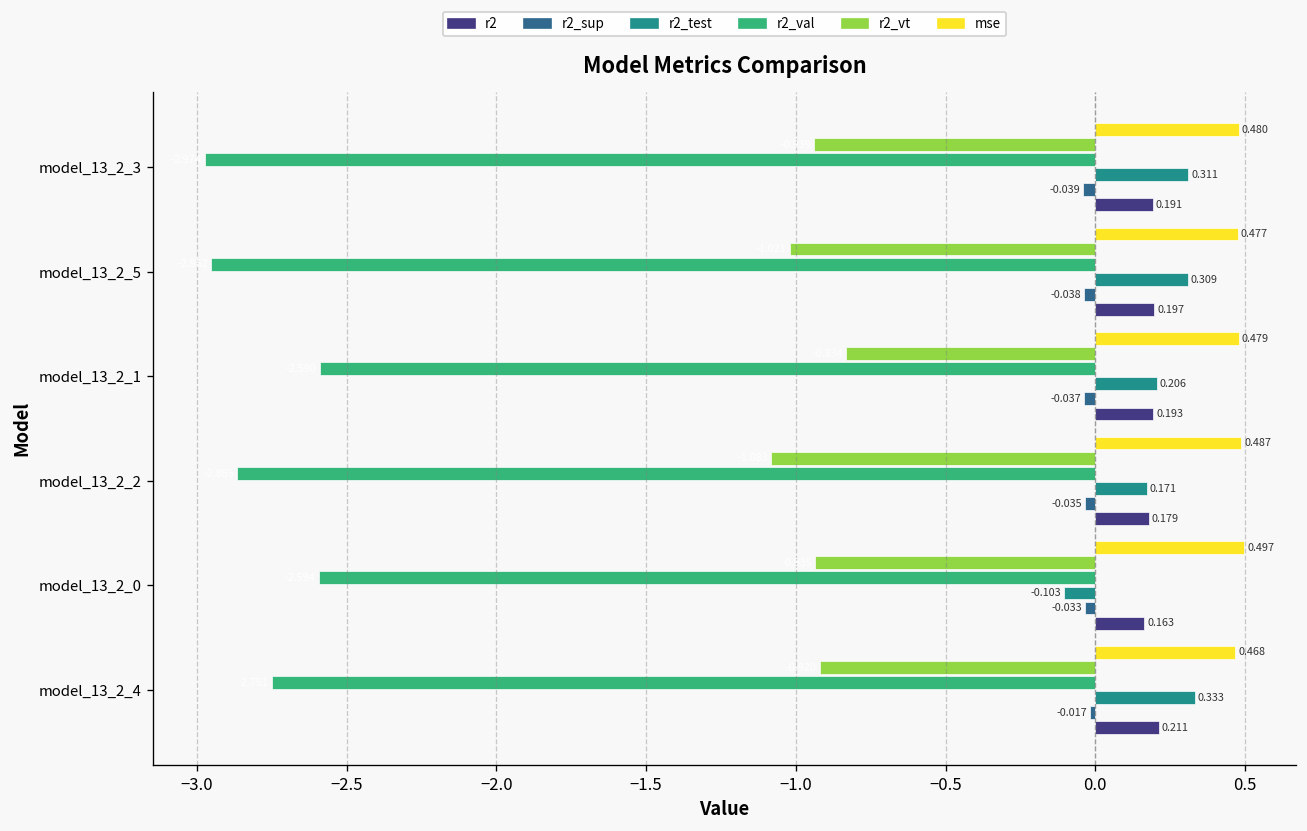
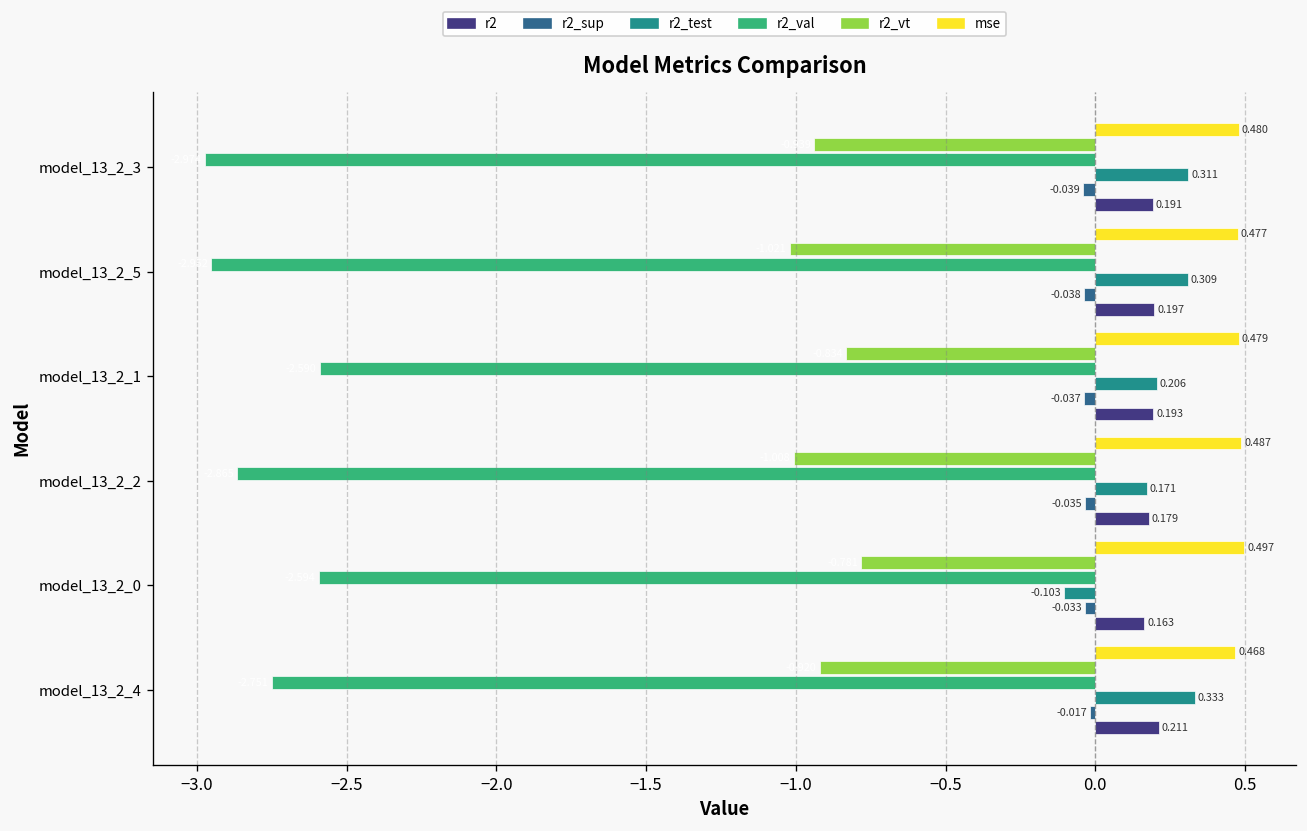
  {
    "r2_vt": {
      "model_13_2_3": -0.94,
      "model_13_2_5": -1.02,
      "model_13_2_1": -0.83,
-     "model_13_2_2": -1.08,
-     "model_13_2_0": -0.94,
+     "model_13_2_2": -1.01,
+     "model_13_2_0": -0.78,
      "model_13_2_4": -0.92
    },
    "mse": {
      "model_13_2_3": 0.480,
      "model_13_2_5": 0.477,
      "model_13_2_1": 0.479,
      "model_13_2_2": 0.487,
      "model_13_2_0": 0.497,
      "model_13_2_4": 0.468
    }
  }
